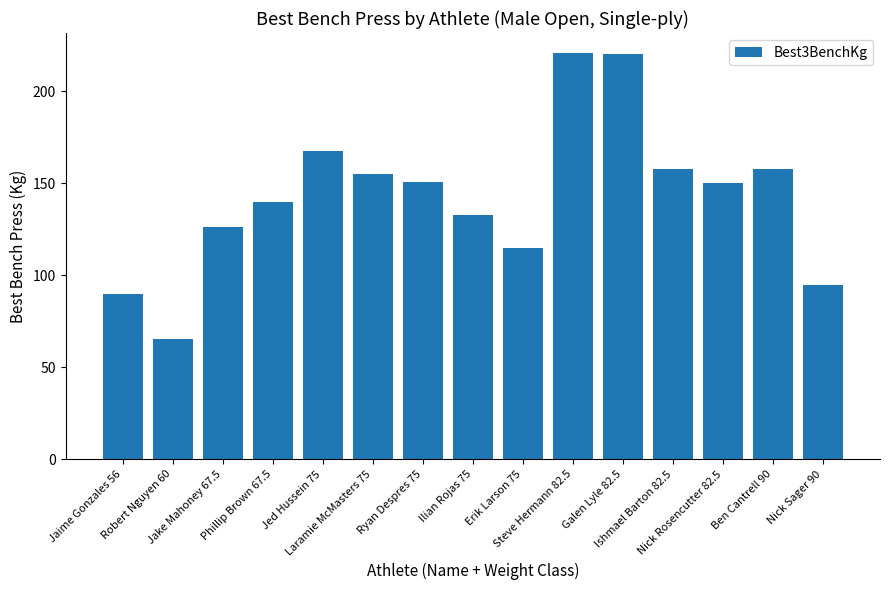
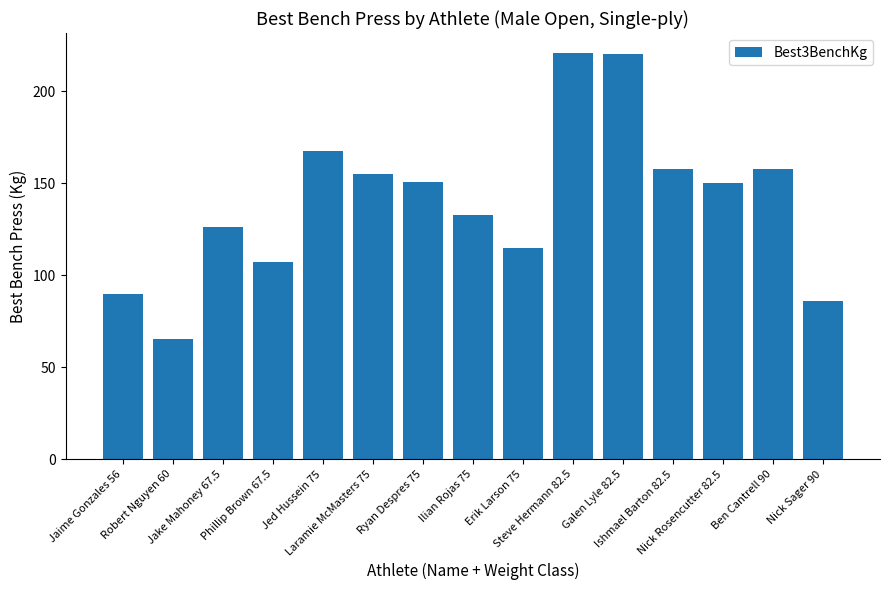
  {
    "Jaime Gonzales 56": 90,
    "Robert Nguyen 60": 66,
    "Jake Mahoney 67.5": 126,
-   "Phillip Brown 67.5": 140,
+   "Phillip Brown 67.5": 107,
    "Jed Hussein 75": 167,
    "Laramie McMasters 75": 155,
    "Ryan Despres 75": 150,
    "Ilian Rojas 75": 133,
    "Erik Larson 75": 115,
    "Steve Hermann 82.5": 220,
    "Galen Lyle 82.5": 220,
    "Ishmael Barton 82.5": 157,
    "Nick Rosencutter 82.5": 150,
    "Ben Cantrell 90": 157,
-   "Nick Sager 90": 95
+   "Nick Sager 90": 86
  }
